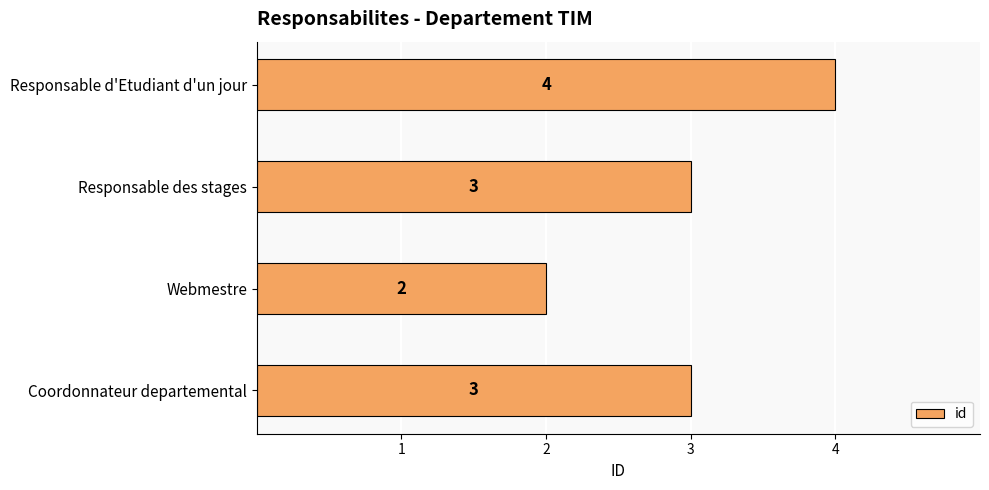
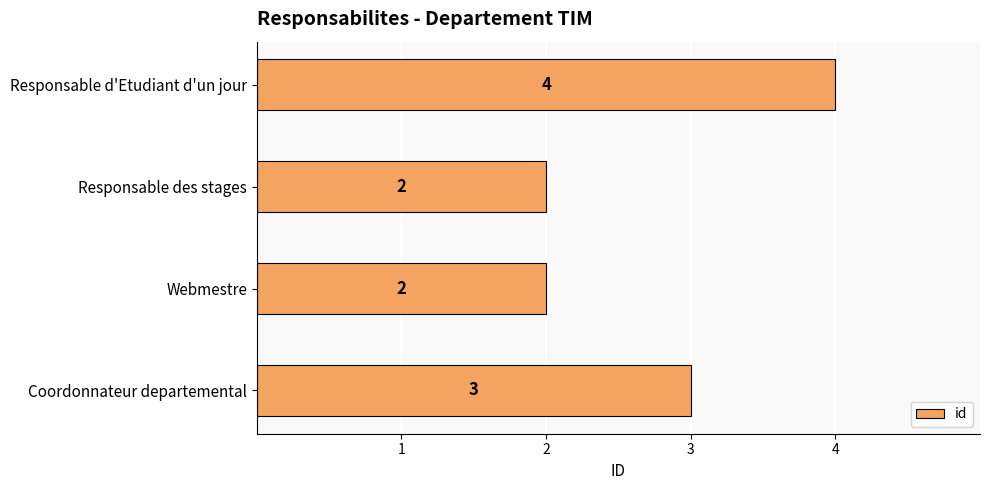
  {
    "Responsable d'Etudiant d'un jour": 4,
-   "Responsable des stages": 3,
+   "Responsable des stages": 2,
    "Webmestre": 2,
    "Coordonnateur departemental": 3
  }
